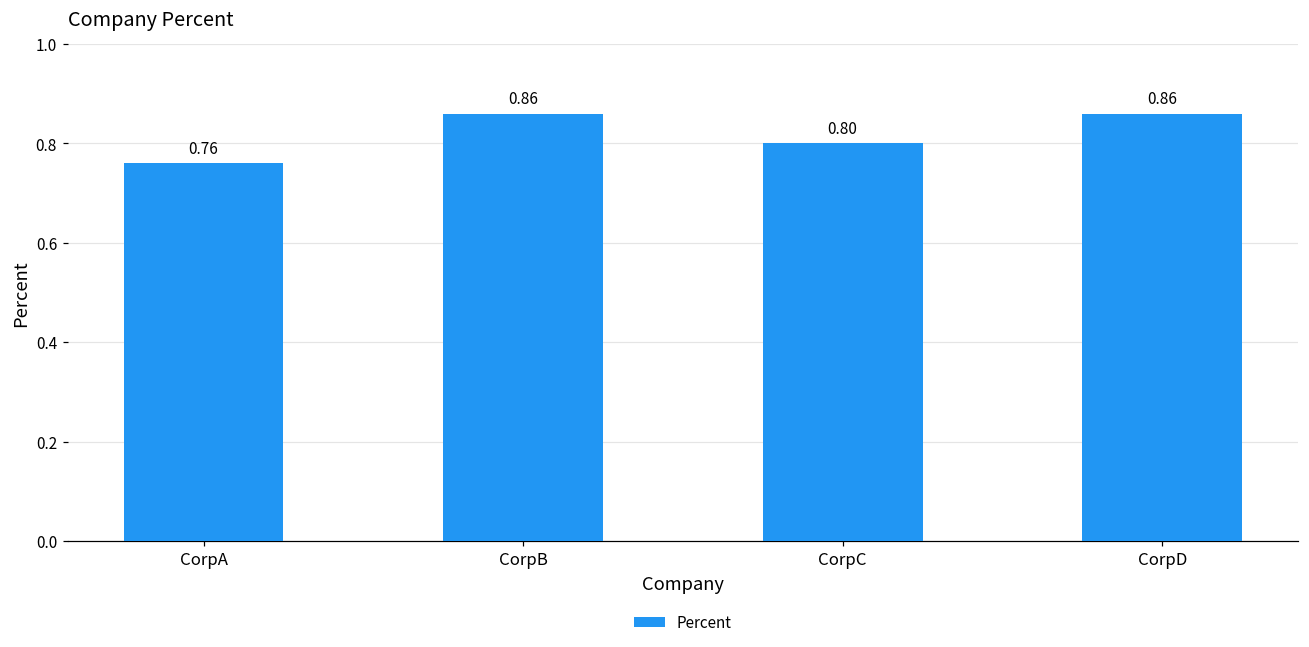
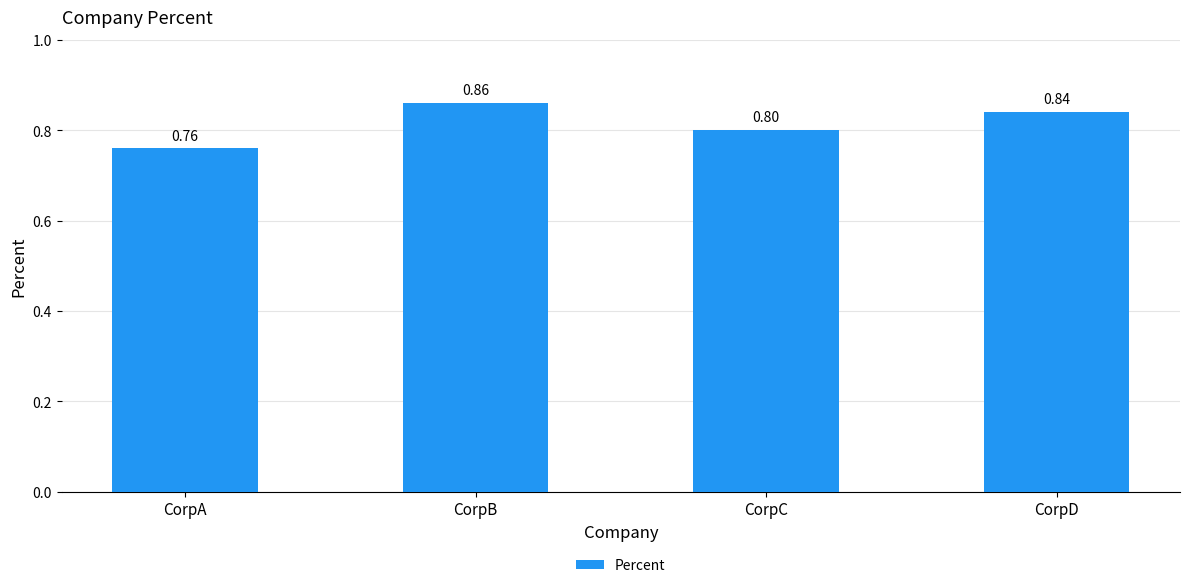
  {
    "CorpA": 0.76,
    "CorpB": 0.86,
    "CorpC": 0.80,
-   "CorpD": 0.86
+   "CorpD": 0.84
  }
